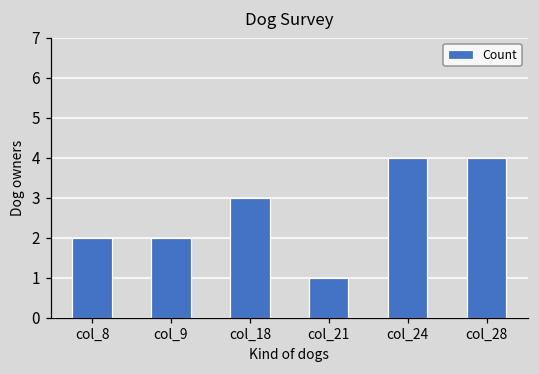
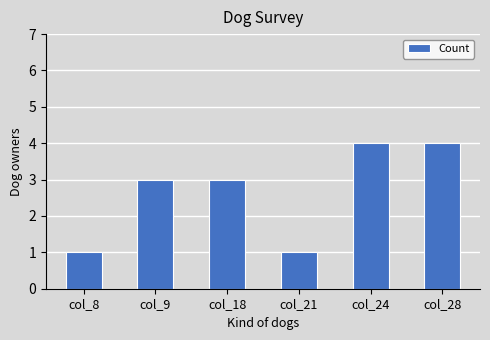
  {
-   "col_8": 2,
-   "col_9": 2,
+   "col_8": 1,
+   "col_9": 3,
    "col_18": 3,
    "col_21": 1,
    "col_24": 4,
    "col_28": 4
  }
